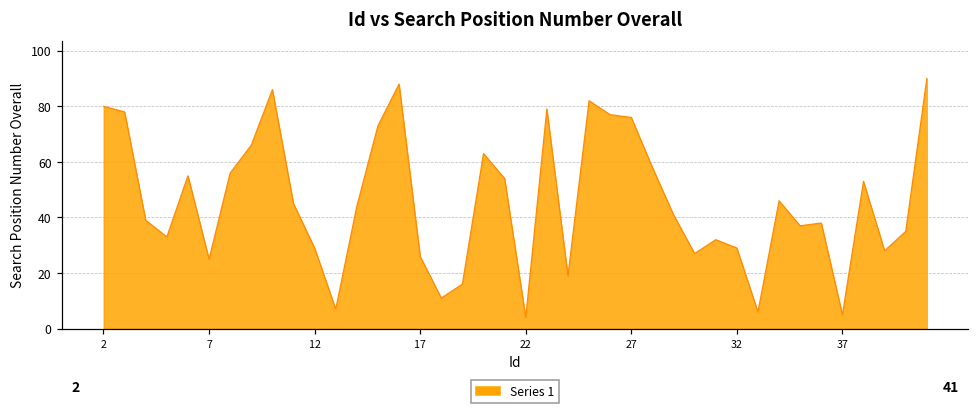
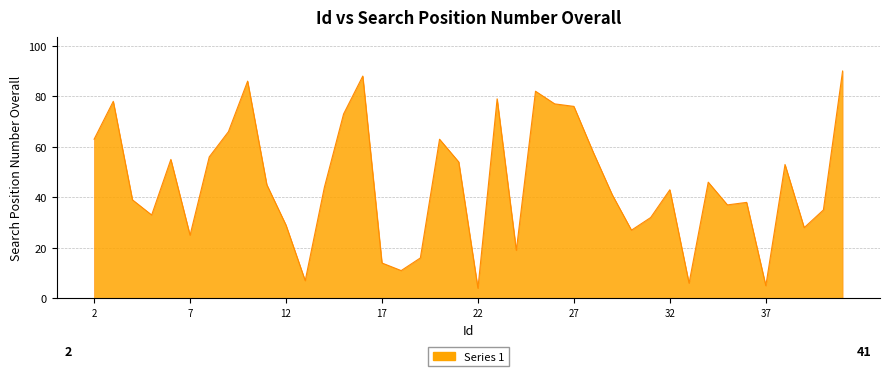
  {
-   "2": 80,
+   "2": 63,
    "7": 25,
    "12": 29,
-   "17": 26,
+   "17": 14,
    "22": 4,
    "27": 76,
-   "32": 29,
+   "32": 43,
    "37": 5
  }
